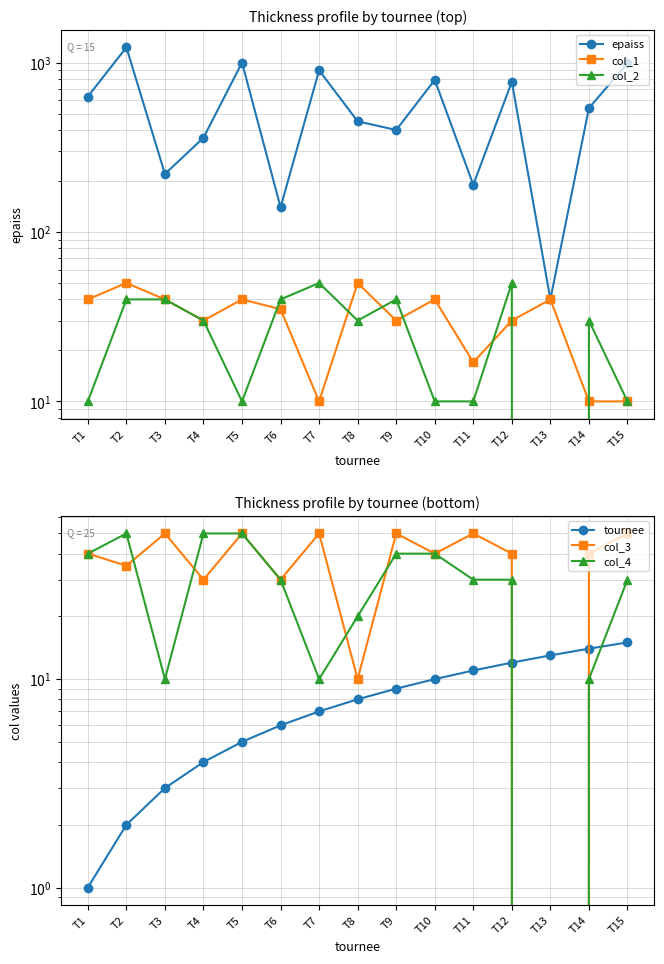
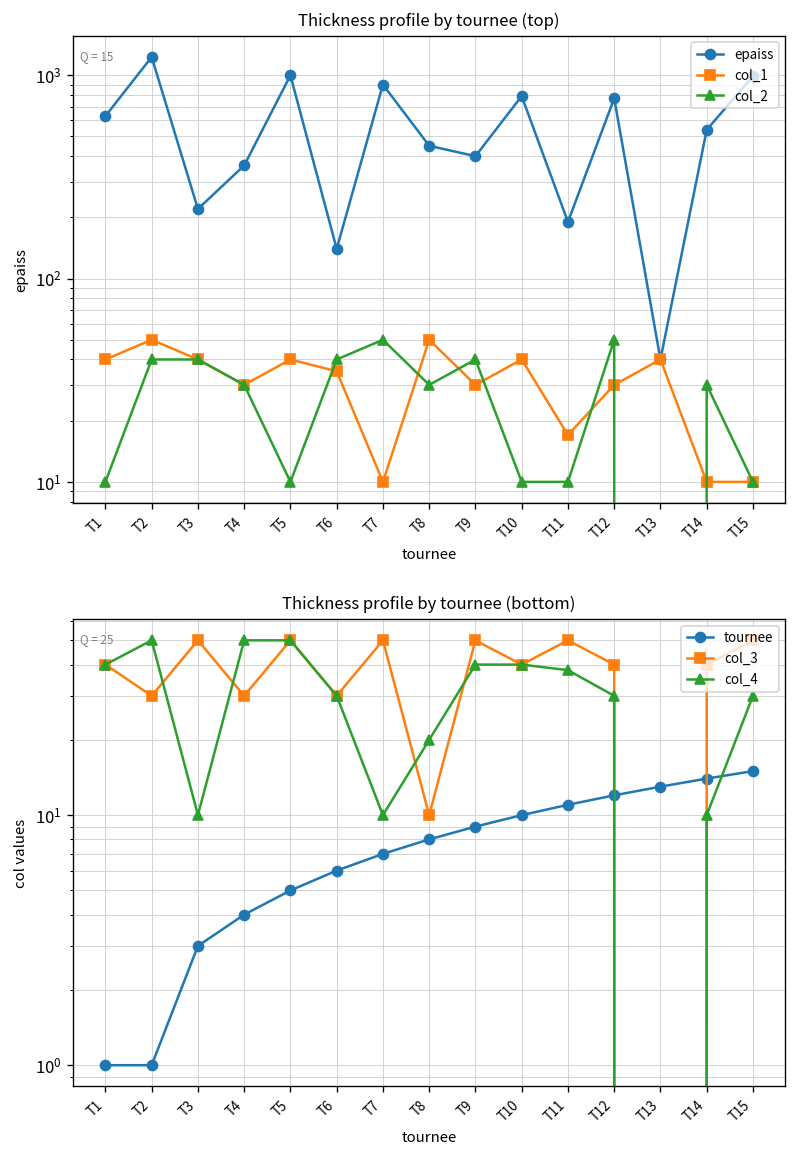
  {
    "Thickness profile by tournee (top)": {
      "epaiss": {
        "T1": 630,
        "T2": 1200,
        "T3": 220,
        "T4": 360,
        "T5": 1000,
        "T6": 140,
        "T7": 900,
        "T8": 450,
        "T9": 400,
        "T10": 800,
        "T11": 190,
        "T12": 800,
        "T14": 540
      },
      "col_1": {
        "T1": 40,
        "T2": 50,
        "T5": 40,
        "T6": 35,
        "T7": 10,
        "T8": 50,
        "T9": 30,
        "T10": 40,
        "T11": 17,
        "T12": 30,
        "T14": 10
      },
      "col_2": {
        "T1": 10,
        "T2": 40,
        "T5": 10,
        "T6": 40,
        "T7": 50,
        "T8": 30,
        "T9": 40,
        "T10": 10,
        "T11": 10,
        "T12": 50,
        "T14": 30
      }
    },
    "Thickness profile by tournee (bottom)": {
      "tournee": {
        "T1": 1,
-       "T2": 2,
+       "T2": 1,
        "T3": 3,
        "T4": 4,
        "T5": 5,
        "T6": 6,
        "T7": 7,
        "T8": 8,
        "T9": 9,
        "T10": 10,
        "T11": 11,
        "T12": 12,
        "T13": 13,
        "T14": 14,
        "T15": 15
      },
      "col_3": {
-       "T2": 35,
+       "T2": 30,
        "T3": 50,
        "T4": 30,
        "T7": 50,
        "T8": 10,
        "T9": 50,
        "T11": 50,
        "T12": 40
      },
      "col_4": {
        "T2": 50,
        "T3": 10,
        "T4": 50,
        "T7": 10,
        "T8": 20,
        "T9": 40,
-       "T11": 30,
+       "T11": 38,
        "T12": 30,
        "T14": 10,
        "T15": 30
      }
    }
  }
